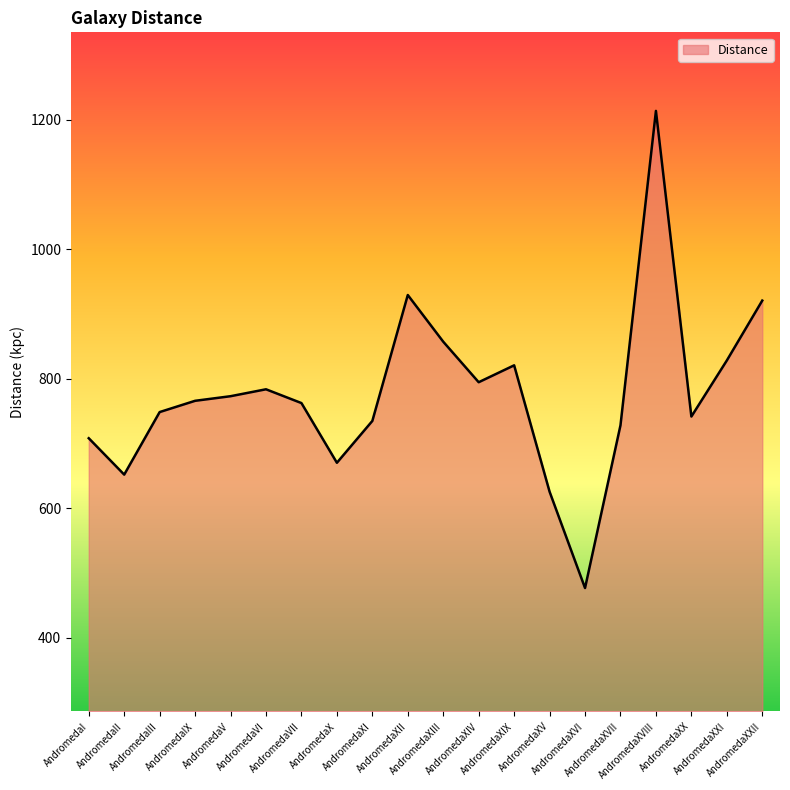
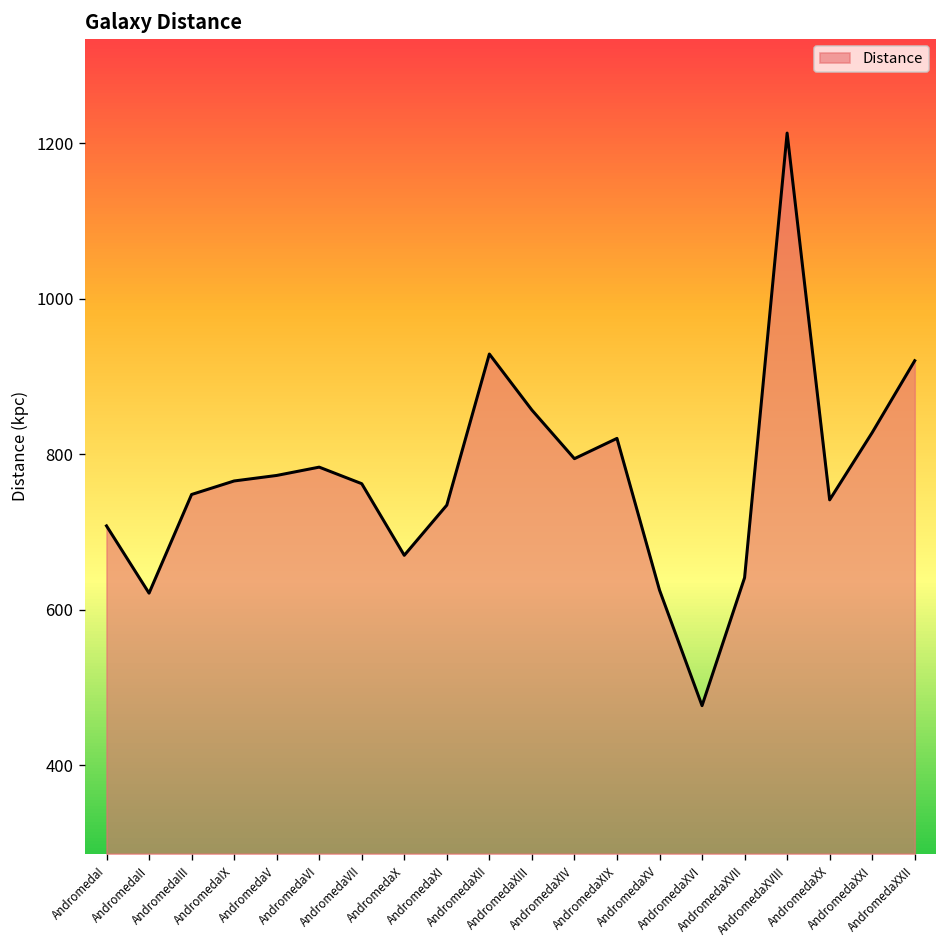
  {
    "AndromedaI": 710,
-   "AndromedaII": 650,
+   "AndromedaII": 620,
    "AndromedaIII": 750,
    "AndromedaIX": 770,
    "AndromedaV": 770,
    "AndromedaVI": 780,
    "AndromedaVII": 760,
    "AndromedaX": 670,
    "AndromedaXI": 730,
    "AndromedaXII": 930,
    "AndromedaXIII": 860,
    "AndromedaXIV": 790,
    "AndromedaXIX": 820,
    "AndromedaXV": 630,
    "AndromedaXVI": 480,
-   "AndromedaXVII": 730,
+   "AndromedaXVII": 640,
    "AndromedaXVIII": 1210,
    "AndromedaXX": 740,
    "AndromedaXXI": 830,
    "AndromedaXXII": 920
  }
